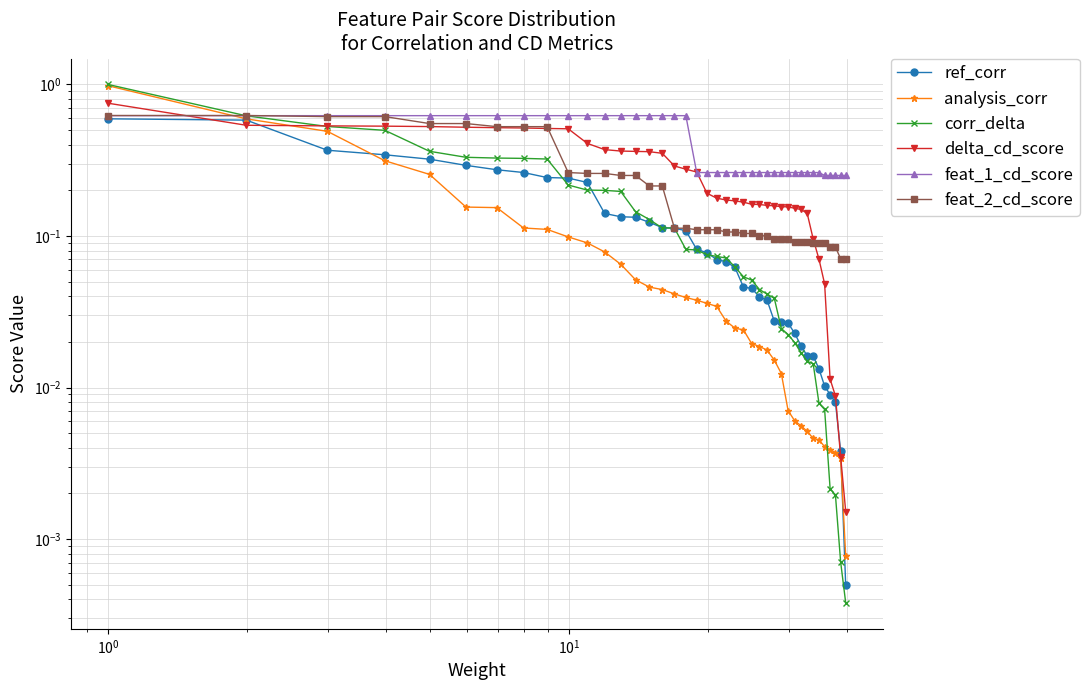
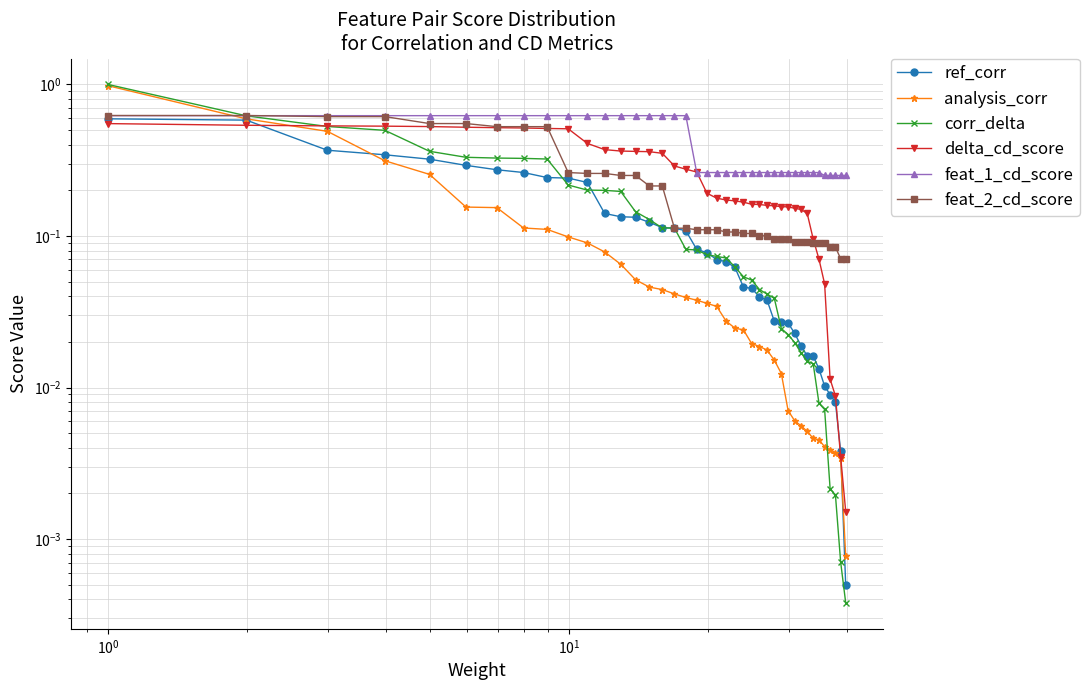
  {
    "ref_corr": {
      "10^0": 0.59
    },
    "delta_cd_score": {
-     "10^0": 0.8
+     "10^0": 0.55
    }
  }
